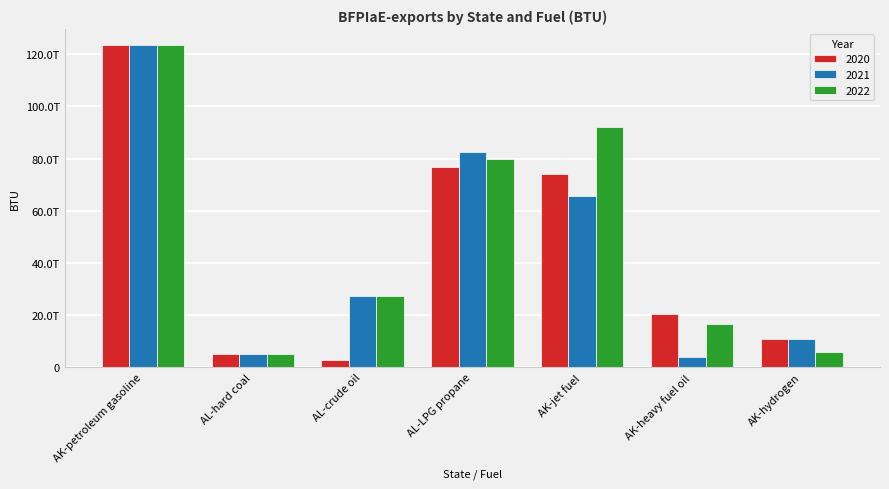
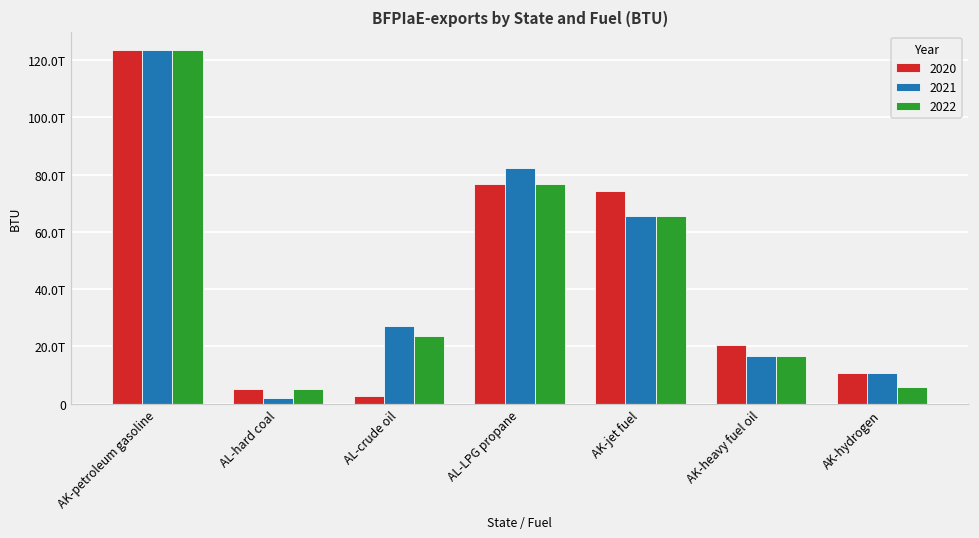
  {
    "2020": {
      "AK-petroleum gasoline": "124T",
      "AL-hard coal": "5T",
      "AL-crude oil": "3T",
      "AL-LPG propane": "77T",
      "AK-jet fuel": "74T",
      "AK-heavy fuel oil": "20T",
      "AK-hydrogen": "11T"
    },
    "2021": {
      "AK-petroleum gasoline": "124T",
-     "AL-hard coal": "5T",
+     "AL-hard coal": "2T",
      "AL-crude oil": "27T",
      "AL-LPG propane": "82T",
      "AK-jet fuel": "66T",
-     "AK-heavy fuel oil": "4T",
+     "AK-heavy fuel oil": "17T",
      "AK-hydrogen": "11T"
    },
    "2022": {
      "AK-petroleum gasoline": "124T",
      "AL-hard coal": "5T",
-     "AL-crude oil": "27T",
-     "AL-LPG propane": "80T",
-     "AK-jet fuel": "92T",
+     "AL-crude oil": "24T",
+     "AL-LPG propane": "77T",
+     "AK-jet fuel": "66T",
      "AK-heavy fuel oil": "17T",
      "AK-hydrogen": "6T"
    }
  }
